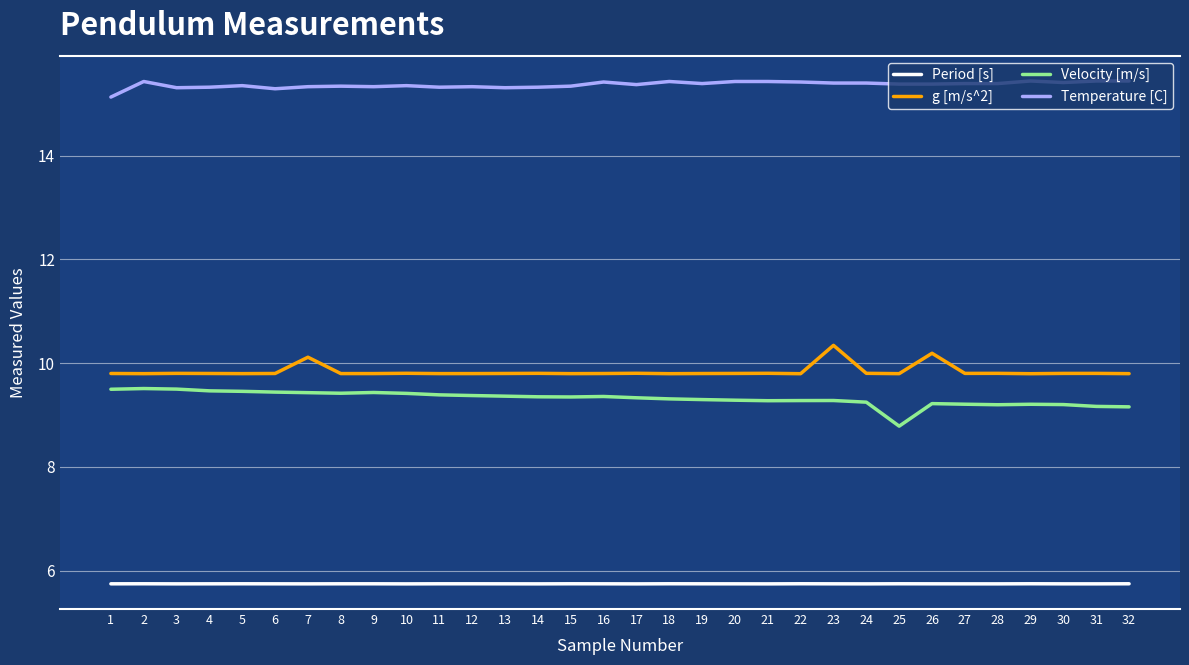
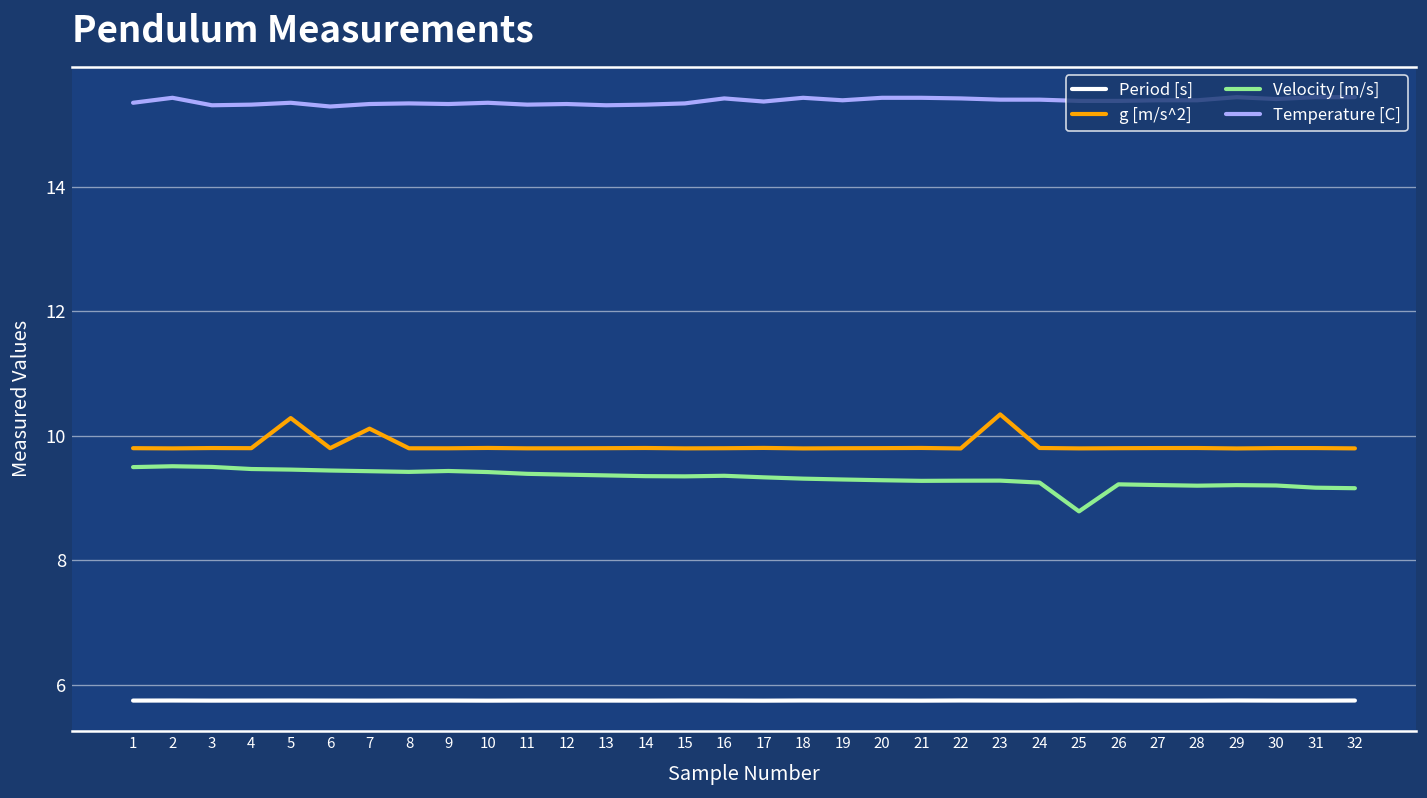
  {
    "Period [s]": {
      "1": 5.7,
      "2": 5.7,
      "3": 5.7,
      "4": 5.7,
      "5": 5.7,
      "6": 5.7,
      "7": 5.7,
      "8": 5.7,
      "9": 5.7,
      "10": 5.7,
      "11": 5.7,
      "12": 5.7,
      "13": 5.7,
      "14": 5.7,
      "15": 5.7,
      "16": 5.7,
      "17": 5.7,
      "18": 5.7,
      "19": 5.7,
      "20": 5.7,
      "21": 5.7,
      "22": 5.7,
      "23": 5.7,
      "24": 5.7,
      "25": 5.7,
      "26": 5.7,
      "27": 5.7,
      "28": 5.7,
      "29": 5.7,
      "30": 5.7,
      "31": 5.7,
      "32": 5.7
    },
    "g [m/s^2]": {
      "1": 9.8,
      "2": 9.8,
      "3": 9.8,
      "4": 9.8,
-     "5": 9.8,
+     "5": 10.3,
      "6": 9.8,
      "7": 10.1,
      "8": 9.8,
      "9": 9.8,
      "10": 9.8,
      "11": 9.8,
      "12": 9.8,
      "13": 9.8,
      "14": 9.8,
      "15": 9.8,
      "16": 9.8,
      "17": 9.8,
      "18": 9.8,
      "19": 9.8,
      "20": 9.8,
      "21": 9.8,
      "22": 9.8,
      "23": 10.3,
      "24": 9.8,
      "25": 9.8,
-     "26": 10.2,
+     "26": 9.8,
      "27": 9.8,
      "28": 9.8,
      "29": 9.8,
      "30": 9.8,
      "31": 9.8,
      "32": 9.8
    },
    "Velocity [m/s]": {
      "1": 9.5,
      "2": 9.5,
      "3": 9.5,
      "4": 9.5,
      "5": 9.5,
      "6": 9.4,
      "7": 9.4,
      "8": 9.4,
      "9": 9.4,
      "10": 9.4,
      "11": 9.4,
      "12": 9.4,
      "13": 9.4,
      "14": 9.4,
      "15": 9.3,
      "16": 9.4,
      "17": 9.3,
      "18": 9.3,
      "19": 9.3,
      "20": 9.3,
      "21": 9.3,
      "22": 9.3,
      "23": 9.3,
      "24": 9.2,
      "25": 8.8,
      "26": 9.2,
      "27": 9.2,
      "28": 9.2,
      "29": 9.2,
      "30": 9.2,
      "31": 9.2,
      "32": 9.2
    },
    "Temperature [C]": {
-     "1": 15.1,
+     "1": 15.4,
      "2": 15.4,
      "3": 15.3,
      "4": 15.3,
      "5": 15.4,
      "6": 15.3,
      "7": 15.3,
      "8": 15.3,
      "9": 15.3,
      "10": 15.4,
      "11": 15.3,
      "12": 15.3,
      "13": 15.3,
      "14": 15.3,
      "15": 15.3,
      "16": 15.4,
      "17": 15.4,
      "18": 15.4,
      "19": 15.4,
      "20": 15.4,
      "21": 15.4,
      "22": 15.4,
      "23": 15.4,
      "24": 15.4
    }
  }
